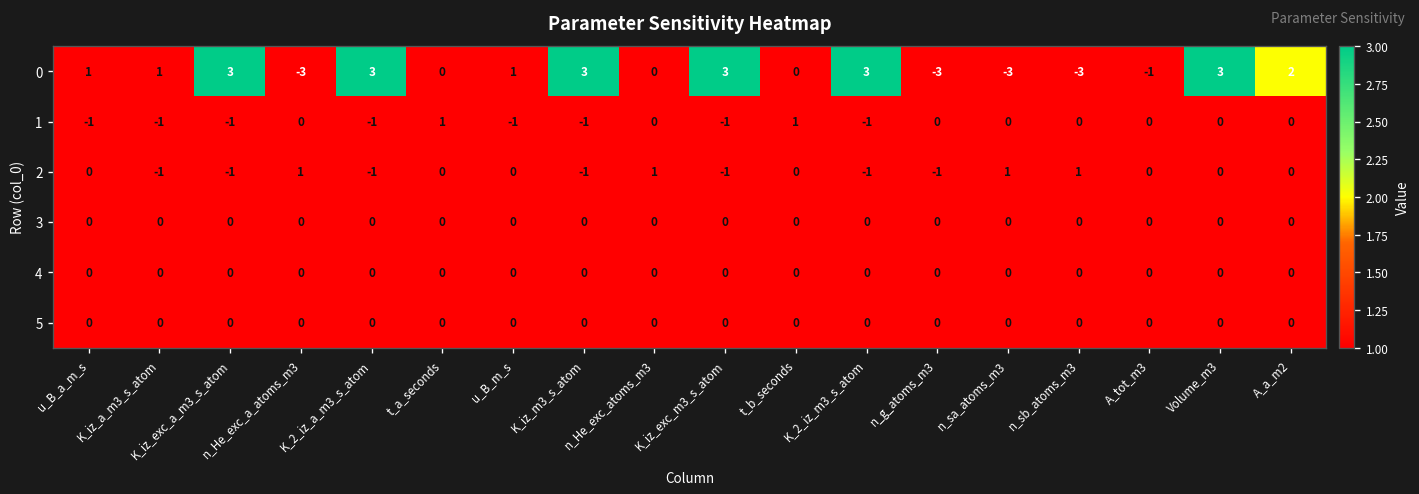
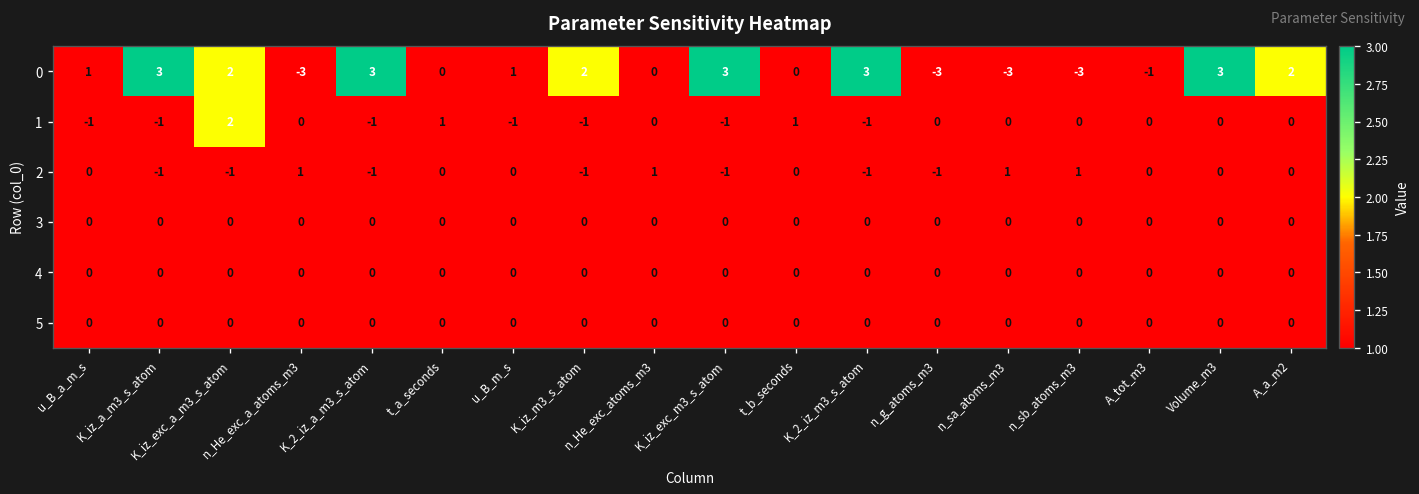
  {
    "0": {
      "u_B_a_m_s": 1,
-     "K_iz_a_m3_s_atom": 1,
-     "K_iz_exc_a_m3_s_atom": 3,
+     "K_iz_a_m3_s_atom": 3,
+     "K_iz_exc_a_m3_s_atom": 2,
      "n_He_exc_a_atoms_m3": -3,
      "K_2_iz_a_m3_s_atom": 3,
      "t_a_seconds": 0,
      "u_B_m_s": 1,
-     "K_iz_m3_s_atom": 3,
+     "K_iz_m3_s_atom": 2,
      "n_He_exc_atoms_m3": 0,
      "K_iz_exc_m3_s_atom": 3,
      "t_b_seconds": 0,
      "K_2_iz_m3_s_atom": 3,
      "n_g_atoms_m3": -3,
      "n_sa_atoms_m3": -3,
      "n_sb_atoms_m3": -3,
      "A_tot_m3": -1,
      "Volume_m3": 3,
      "A_a_m2": 2
    },
    "1": {
      "u_B_a_m_s": -1,
      "K_iz_a_m3_s_atom": -1,
-     "K_iz_exc_a_m3_s_atom": -1,
+     "K_iz_exc_a_m3_s_atom": 2,
      "n_He_exc_a_atoms_m3": 0,
      "K_2_iz_a_m3_s_atom": -1,
      "t_a_seconds": 1,
      "u_B_m_s": -1,
      "K_iz_m3_s_atom": -1,
      "n_He_exc_atoms_m3": 0,
      "K_iz_exc_m3_s_atom": -1,
      "t_b_seconds": 1,
      "K_2_iz_m3_s_atom": -1,
      "n_g_atoms_m3": 0,
      "n_sa_atoms_m3": 0,
      "n_sb_atoms_m3": 0,
      "A_tot_m3": 0,
      "Volume_m3": 0,
      "A_a_m2": 0
    },
    "2": {
      "u_B_a_m_s": 0,
      "K_iz_a_m3_s_atom": -1,
      "K_iz_exc_a_m3_s_atom": -1,
      "n_He_exc_a_atoms_m3": 1,
      "K_2_iz_a_m3_s_atom": -1,
      "t_a_seconds": 0,
      "u_B_m_s": 0,
      "K_iz_m3_s_atom": -1,
      "n_He_exc_atoms_m3": 1,
      "K_iz_exc_m3_s_atom": -1,
      "t_b_seconds": 0,
      "K_2_iz_m3_s_atom": -1,
      "n_g_atoms_m3": -1,
      "n_sa_atoms_m3": 1,
      "n_sb_atoms_m3": 1,
      "A_tot_m3": 0,
      "Volume_m3": 0,
      "A_a_m2": 0
    },
    "3": {
      "u_B_a_m_s": 0,
      "K_iz_a_m3_s_atom": 0,
      "K_iz_exc_a_m3_s_atom": 0,
      "n_He_exc_a_atoms_m3": 0,
      "K_2_iz_a_m3_s_atom": 0,
      "t_a_seconds": 0,
      "u_B_m_s": 0,
      "K_iz_m3_s_atom": 0,
      "n_He_exc_atoms_m3": 0,
      "K_iz_exc_m3_s_atom": 0,
      "t_b_seconds": 0,
      "K_2_iz_m3_s_atom": 0,
      "n_g_atoms_m3": 0,
      "n_sa_atoms_m3": 0,
      "n_sb_atoms_m3": 0,
      "A_tot_m3": 0,
      "Volume_m3": 0,
      "A_a_m2": 0
    },
    "4": {
      "u_B_a_m_s": 0,
      "K_iz_a_m3_s_atom": 0,
      "K_iz_exc_a_m3_s_atom": 0,
      "n_He_exc_a_atoms_m3": 0,
      "K_2_iz_a_m3_s_atom": 0,
      "t_a_seconds": 0,
      "u_B_m_s": 0,
      "K_iz_m3_s_atom": 0,
      "n_He_exc_atoms_m3": 0,
      "K_iz_exc_m3_s_atom": 0,
      "t_b_seconds": 0,
      "K_2_iz_m3_s_atom": 0,
      "n_g_atoms_m3": 0,
      "n_sa_atoms_m3": 0,
      "n_sb_atoms_m3": 0,
      "A_tot_m3": 0,
      "Volume_m3": 0,
      "A_a_m2": 0
    },
    "5": {
      "u_B_a_m_s": 0,
      "K_iz_a_m3_s_atom": 0,
      "K_iz_exc_a_m3_s_atom": 0,
      "n_He_exc_a_atoms_m3": 0,
      "K_2_iz_a_m3_s_atom": 0,
      "t_a_seconds": 0,
      "u_B_m_s": 0,
      "K_iz_m3_s_atom": 0,
      "n_He_exc_atoms_m3": 0,
      "K_iz_exc_m3_s_atom": 0,
      "t_b_seconds": 0,
      "K_2_iz_m3_s_atom": 0,
      "n_g_atoms_m3": 0,
      "n_sa_atoms_m3": 0,
      "n_sb_atoms_m3": 0,
      "A_tot_m3": 0,
      "Volume_m3": 0,
      "A_a_m2": 0
    }
  }
